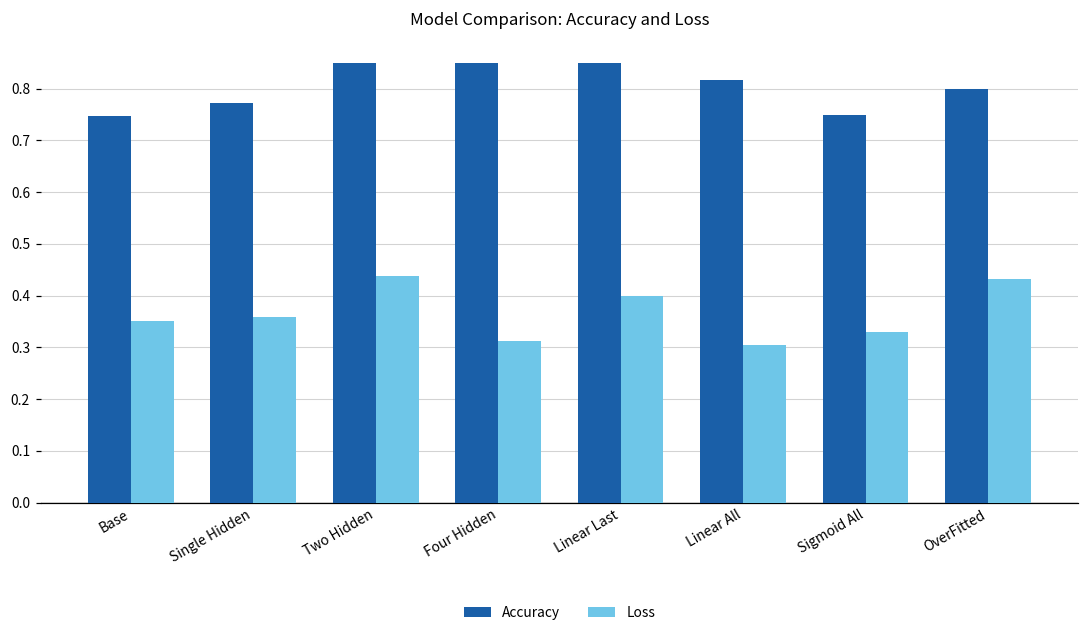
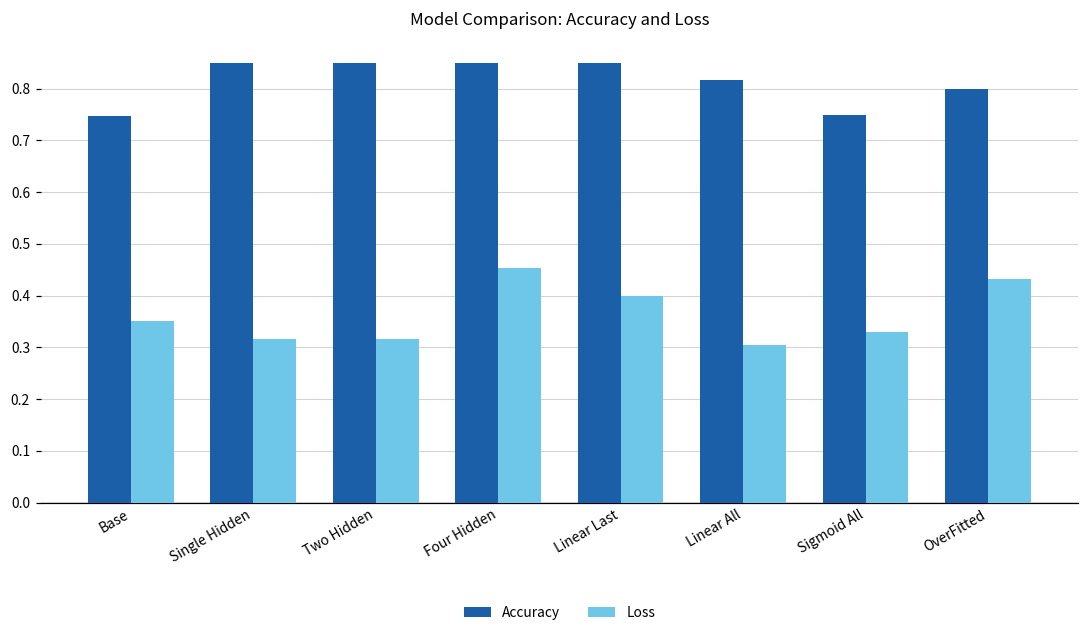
  {
    "Accuracy": {
      "Base": 0.75,
-     "Single Hidden": 0.77,
+     "Single Hidden": 0.85,
      "Two Hidden": 0.85,
      "Four Hidden": 0.85,
      "Linear Last": 0.85,
      "Linear All": 0.82,
      "Sigmoid All": 0.75,
      "OverFitted": 0.80
    },
    "Loss": {
      "Base": 0.35,
-     "Single Hidden": 0.36,
-     "Two Hidden": 0.44,
-     "Four Hidden": 0.31,
+     "Single Hidden": 0.32,
+     "Two Hidden": 0.32,
+     "Four Hidden": 0.45,
      "Linear Last": 0.40,
      "Linear All": 0.30,
      "Sigmoid All": 0.33,
      "OverFitted": 0.43
    }
  }
